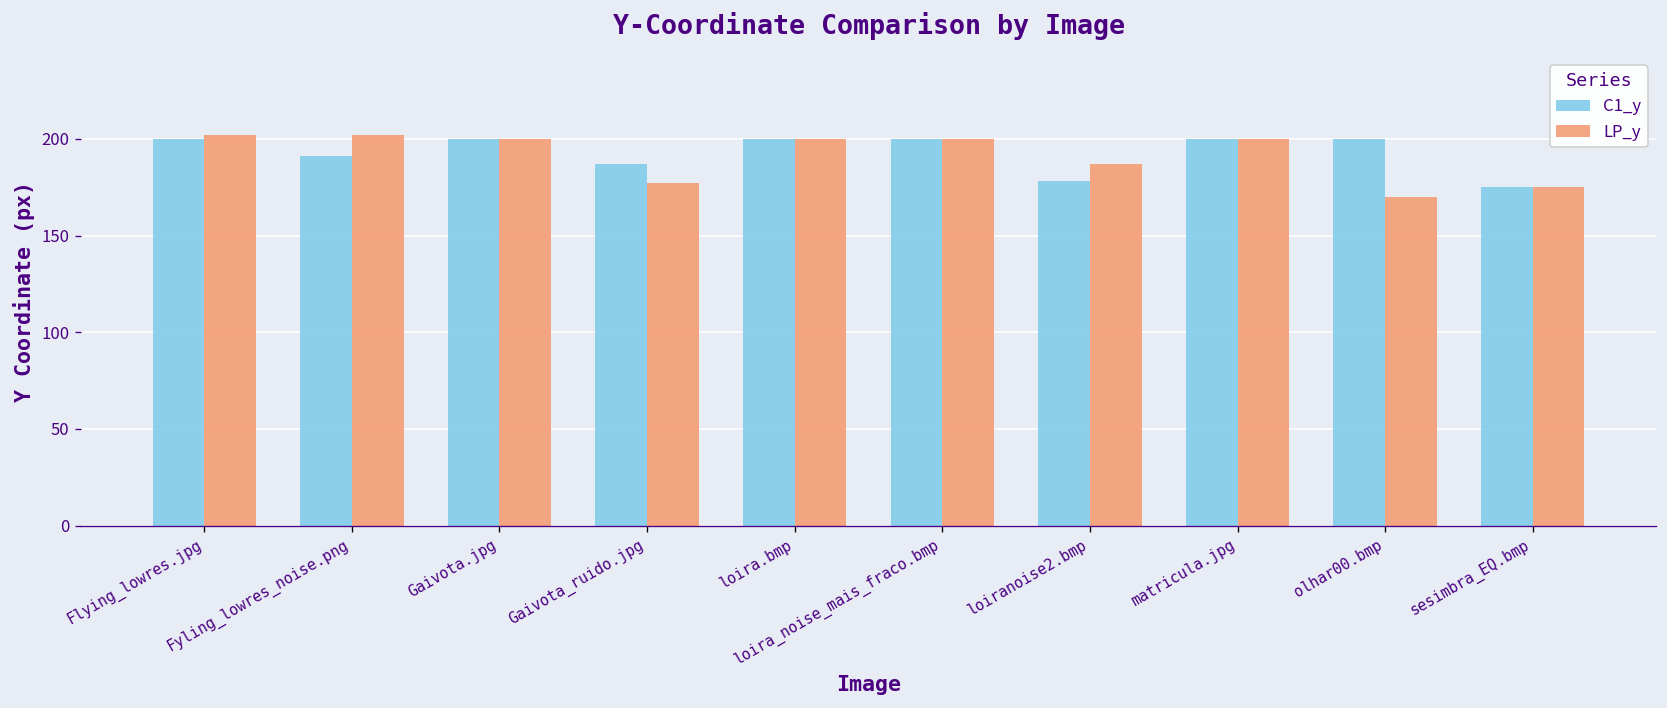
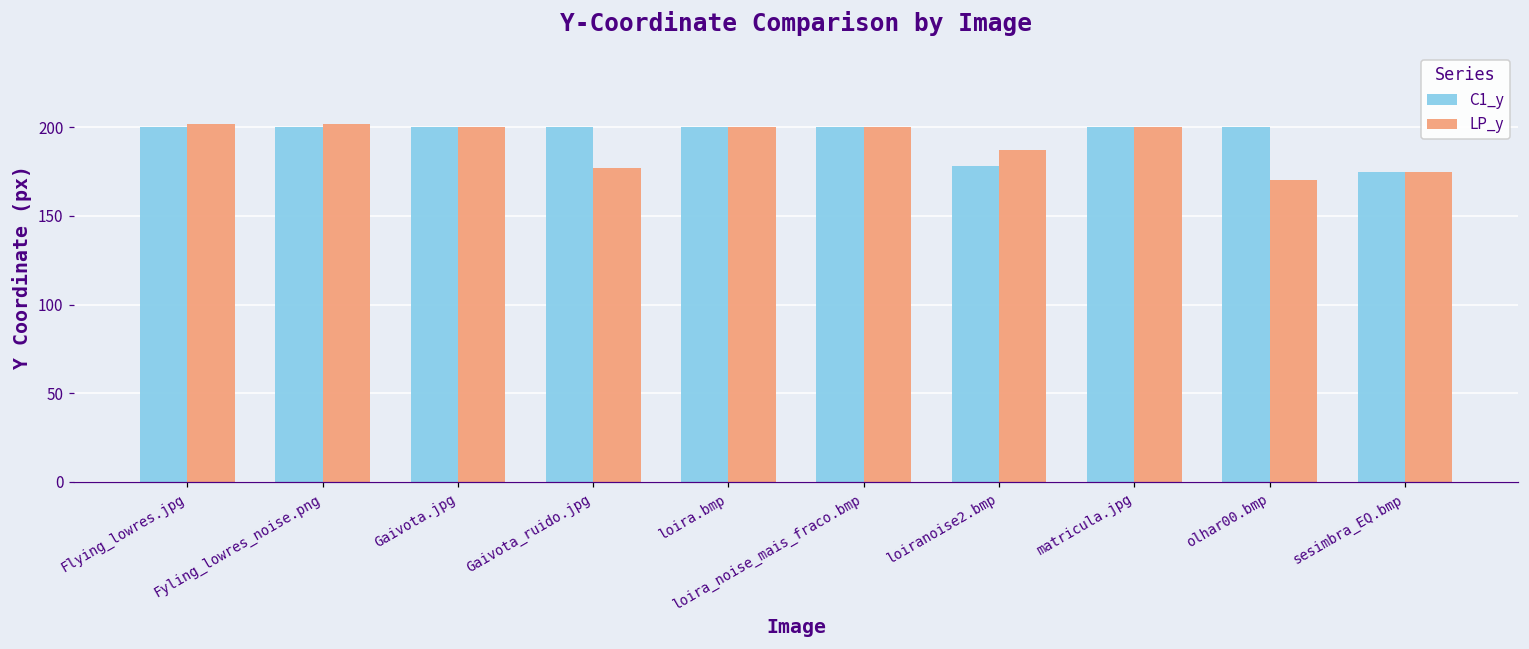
  {
    "C1_y": {
      "Flying_lowres.jpg": 200,
-     "Fyling_lowres_noise.png": 191,
+     "Fyling_lowres_noise.png": 200,
      "Gaivota.jpg": 200,
-     "Gaivota_ruido.jpg": 187,
+     "Gaivota_ruido.jpg": 200,
      "loira.bmp": 200,
      "loira_noise_mais_fraco.bmp": 200,
      "loiranoise2.bmp": 178,
      "matricula.jpg": 200,
      "olhar00.bmp": 200,
      "sesimbra_EQ.bmp": 175
    },
    "LP_y": {
      "Flying_lowres.jpg": 202,
      "Fyling_lowres_noise.png": 202,
      "Gaivota.jpg": 200,
      "Gaivota_ruido.jpg": 177,
      "loira.bmp": 200,
      "loira_noise_mais_fraco.bmp": 200,
      "loiranoise2.bmp": 187,
      "matricula.jpg": 200,
      "olhar00.bmp": 170,
      "sesimbra_EQ.bmp": 175
    }
  }
